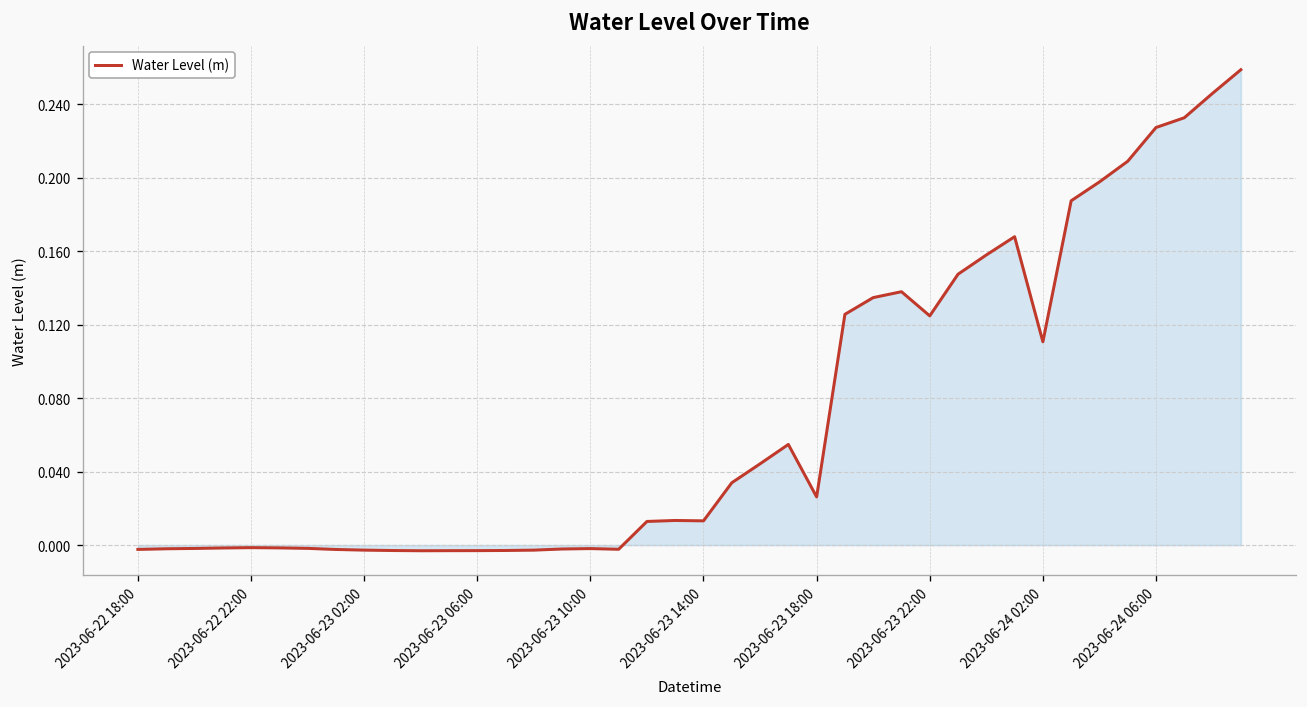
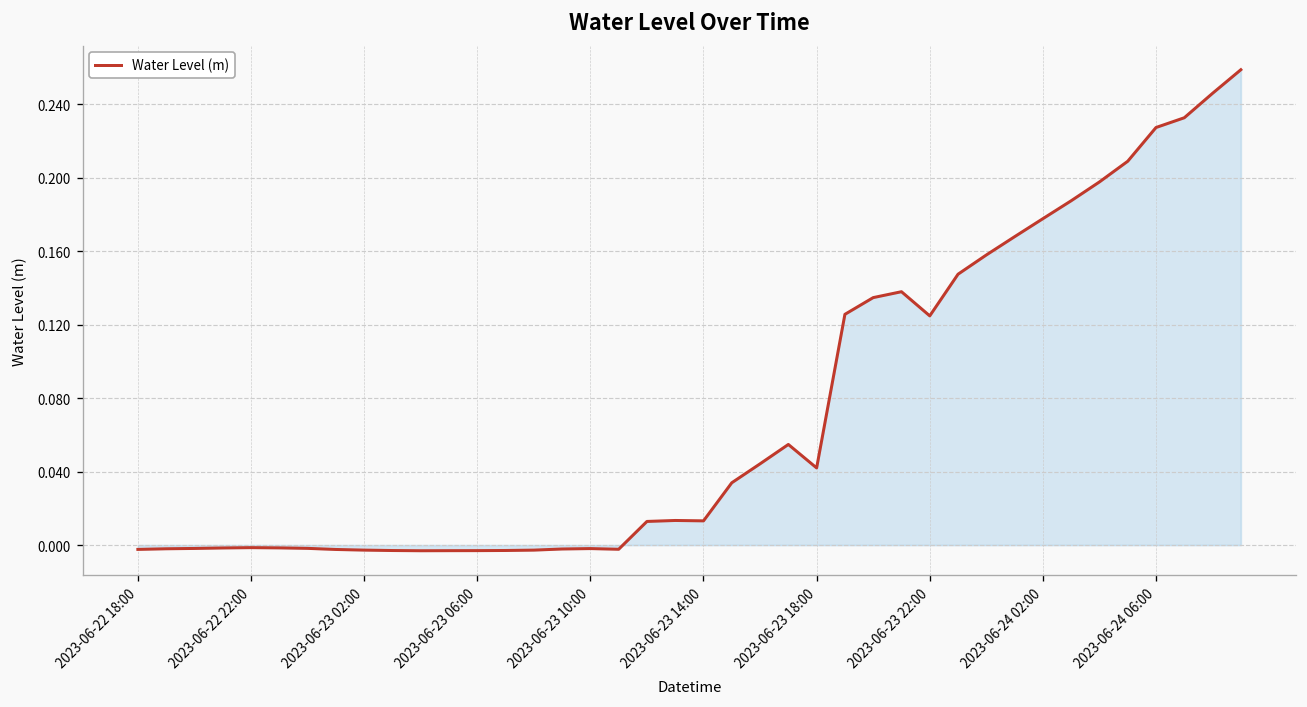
  {
    "Water Level (m)": {
      "2023-06-22 18:00": -0.002,
      "2023-06-23 02:00": -0.003,
      "2023-06-23 06:00": -0.003,
      "2023-06-23 10:00": -0.002,
-     "2023-06-23 18:00": 0.026,
-     "2023-06-24 02:00": 0.111
+     "2023-06-23 18:00": 0.042,
+     "2023-06-24 02:00": 0.178
    }
  }
